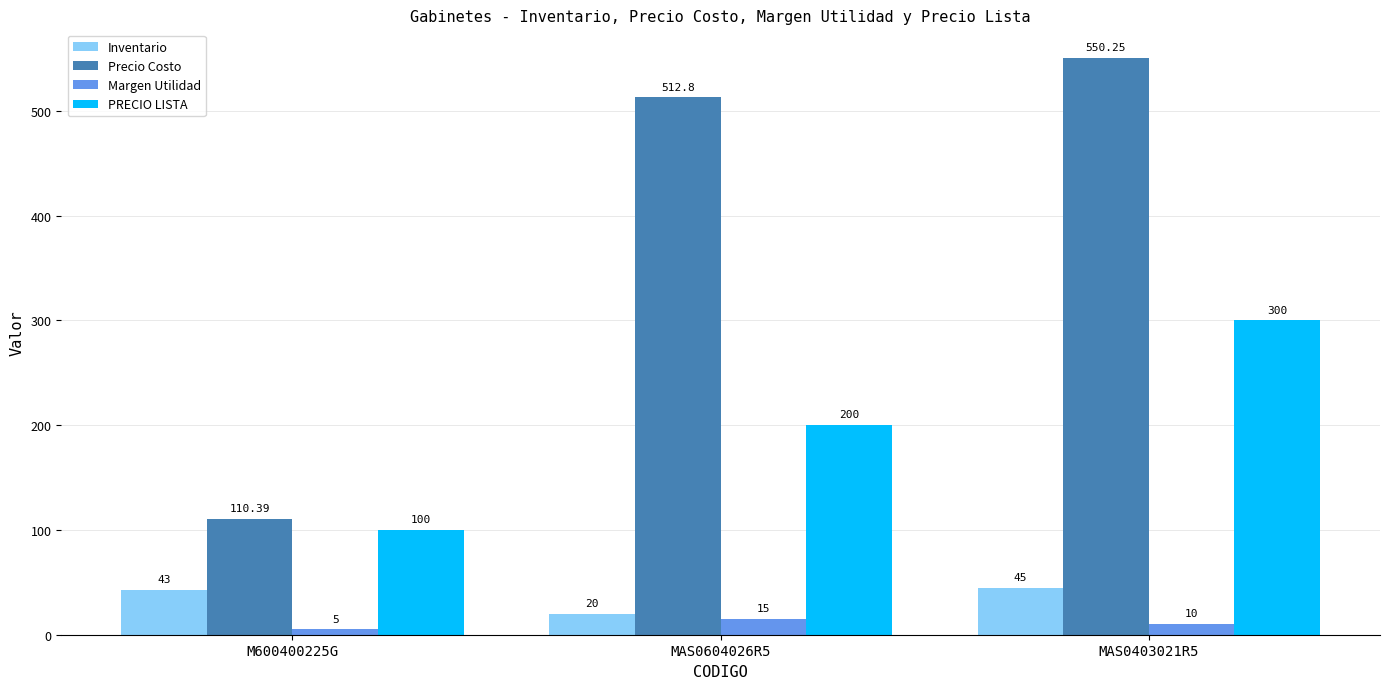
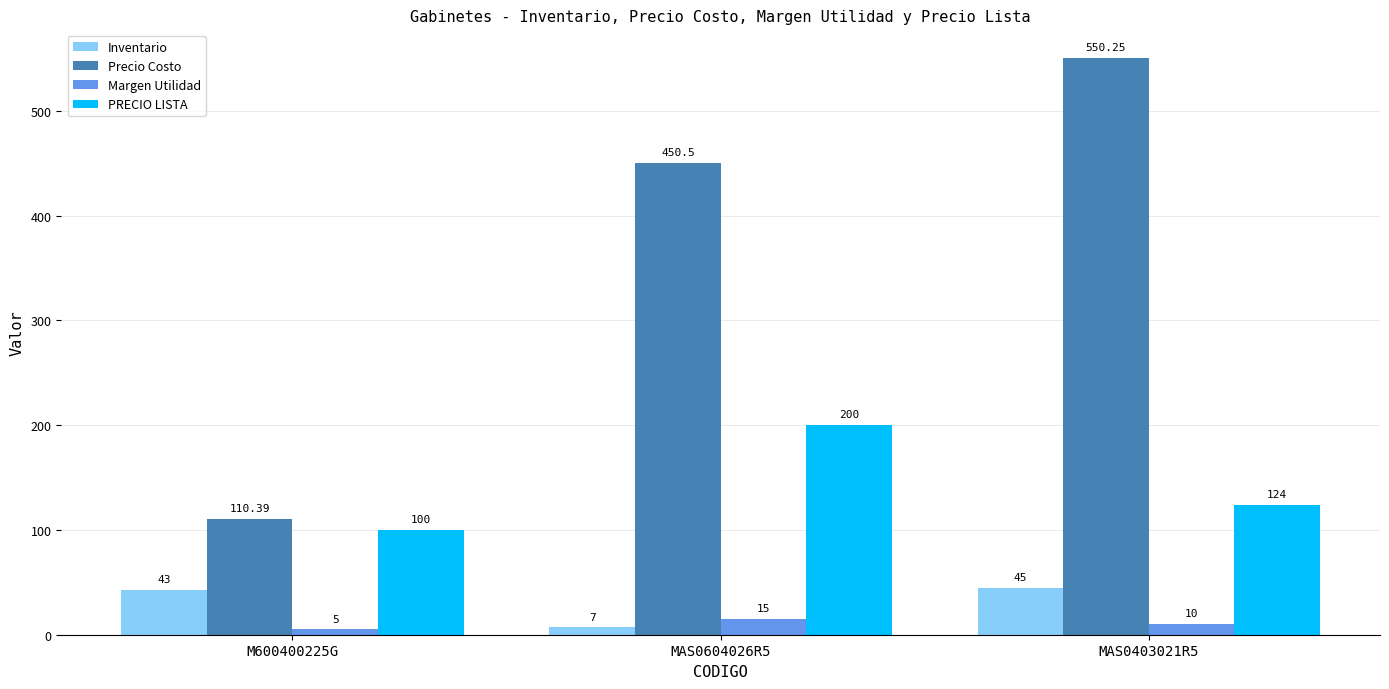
  {
    "Inventario": {
      "M600400225G": 43,
-     "MAS0604026R5": 20,
+     "MAS0604026R5": 7,
      "MAS0403021R5": 45
    },
    "Precio Costo": {
      "M600400225G": 110.39,
-     "MAS0604026R5": 512.8,
+     "MAS0604026R5": 450.5,
      "MAS0403021R5": 550.25
    },
    "Margen Utilidad": {
      "M600400225G": 5,
      "MAS0604026R5": 15,
      "MAS0403021R5": 10
    },
    "PRECIO LISTA": {
      "M600400225G": 100,
      "MAS0604026R5": 200,
-     "MAS0403021R5": 300
+     "MAS0403021R5": 124
    }
  }
